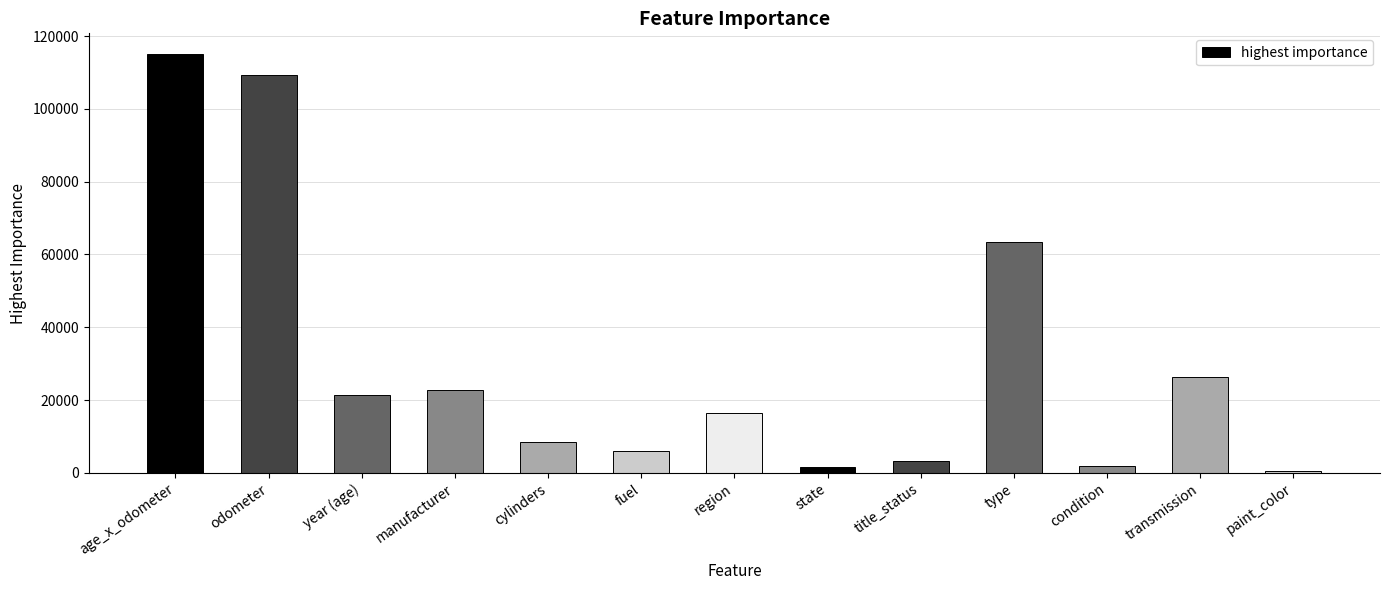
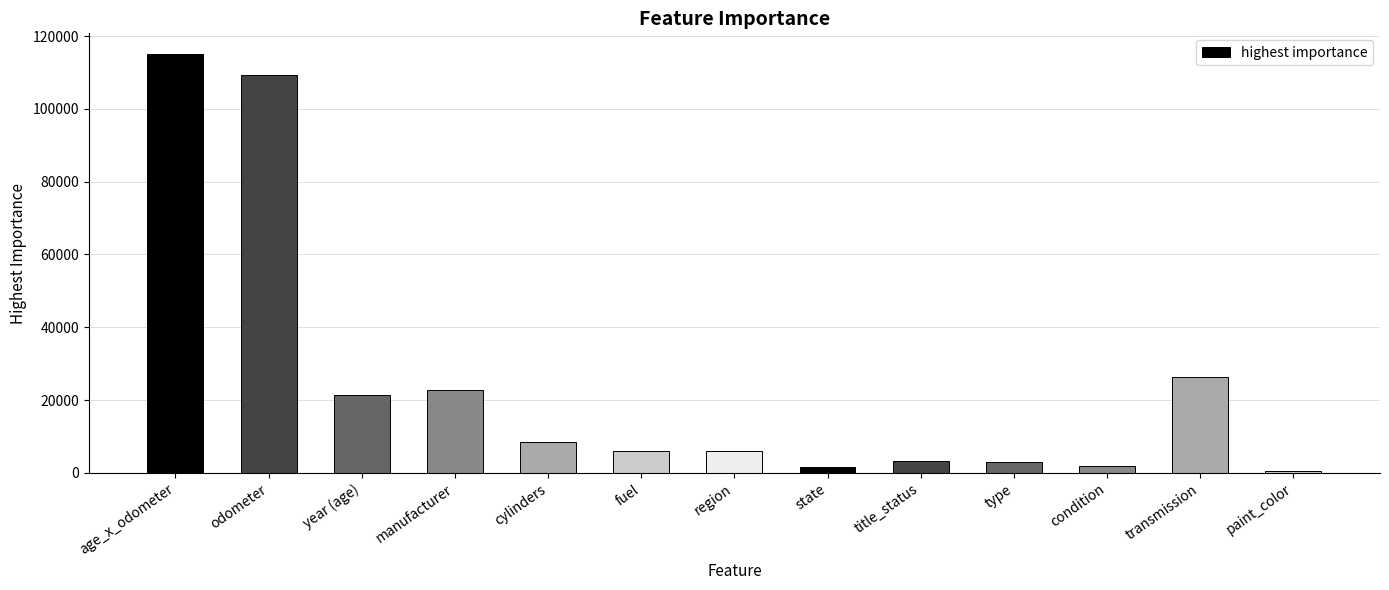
  {
    "age_x_odometer": 115000,
    "odometer": 109000,
    "year (age)": 21000,
    "manufacturer": 23000,
    "cylinders": 8000,
    "fuel": 6000,
-   "region": 16000,
+   "region": 6000,
    "state": 1000,
    "title_status": 3000,
-   "type": 64000,
+   "type": 3000,
    "condition": 2000,
    "transmission": 26000
  }
